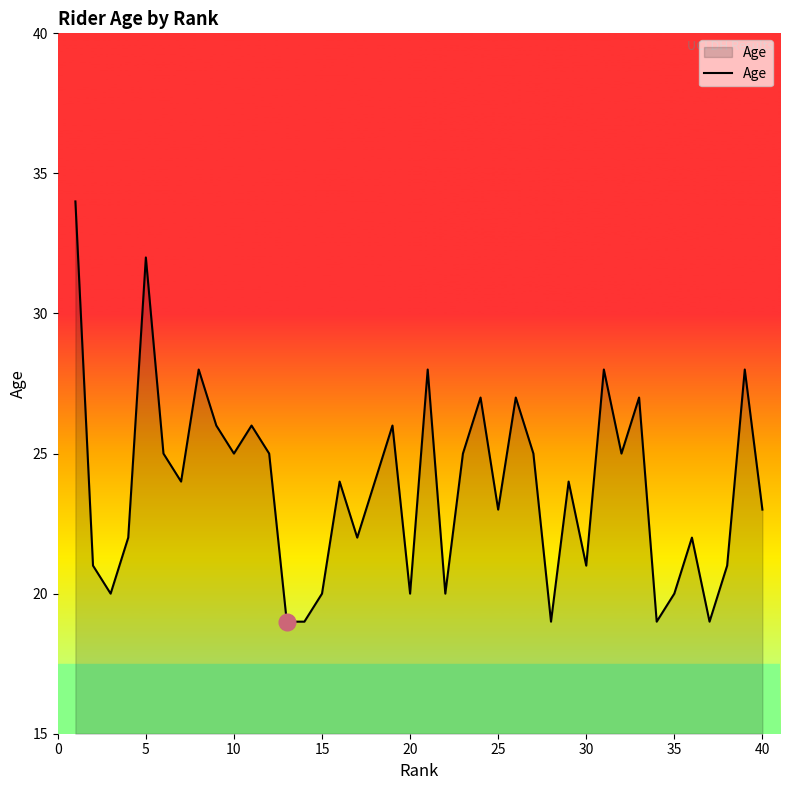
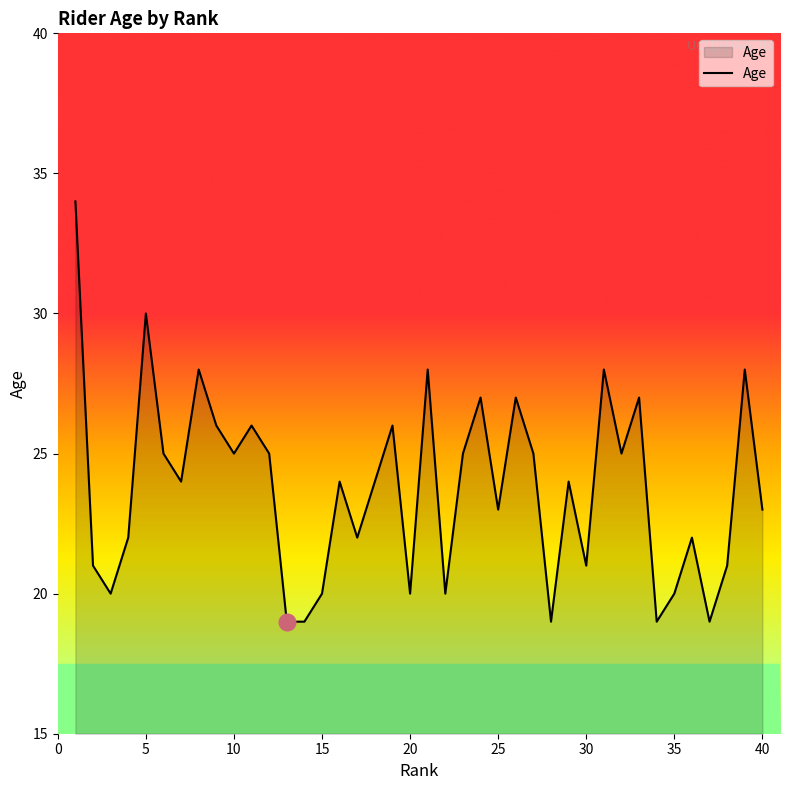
  {
    "Age": {
-     "5": 32,
+     "5": 30,
      "10": 25,
      "15": 20,
      "20": 20,
      "25": 23,
      "30": 21,
      "35": 20,
      "40": 23
    }
  }
